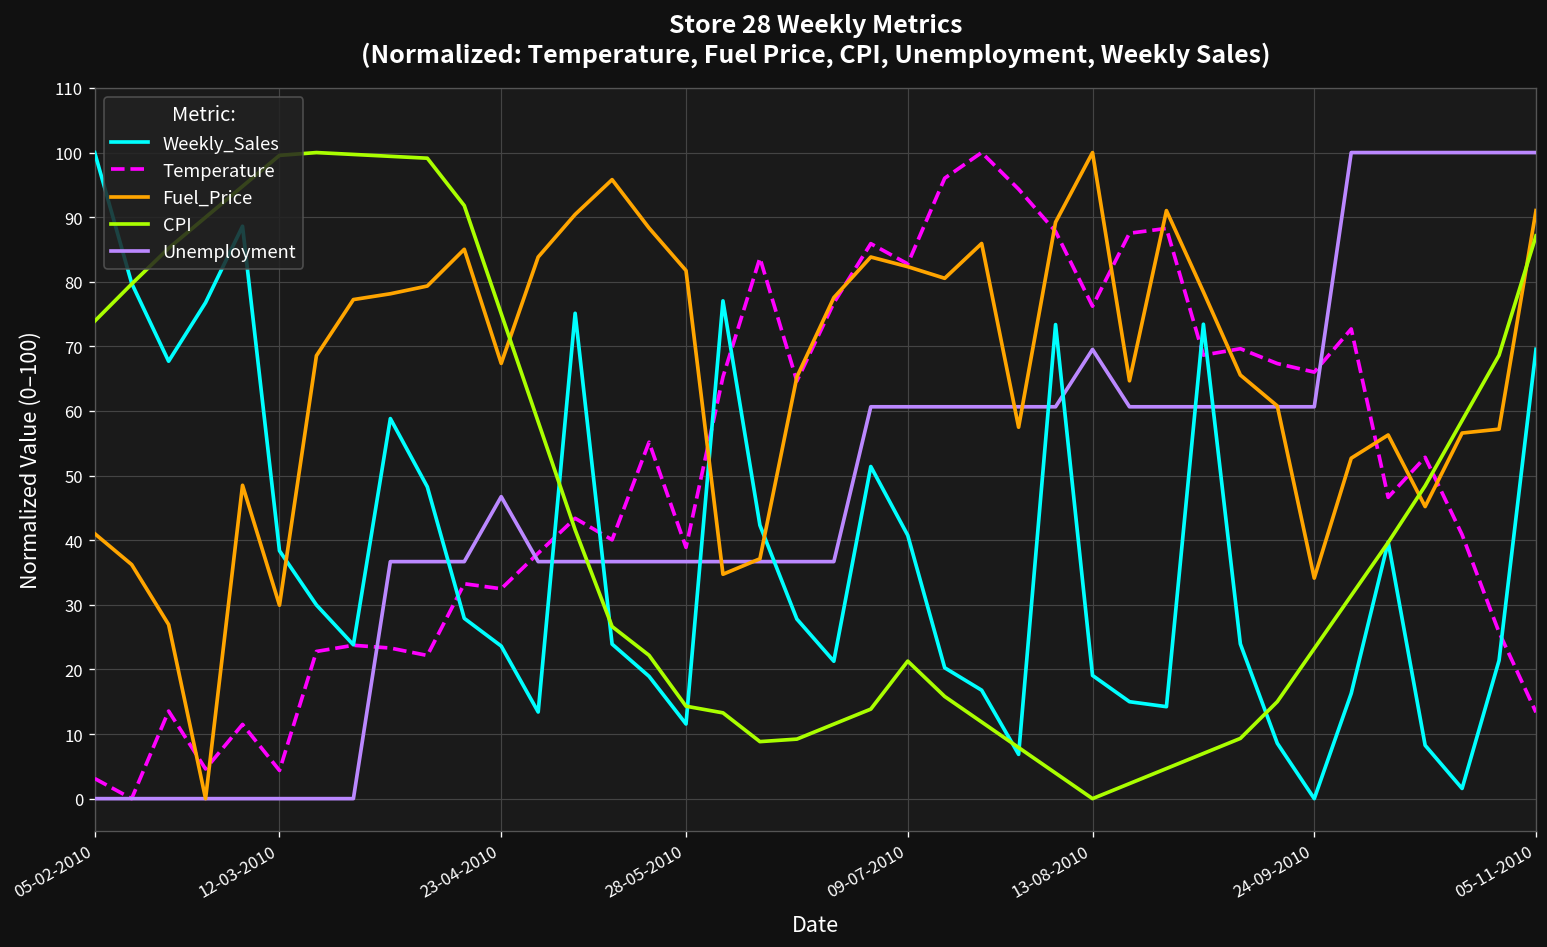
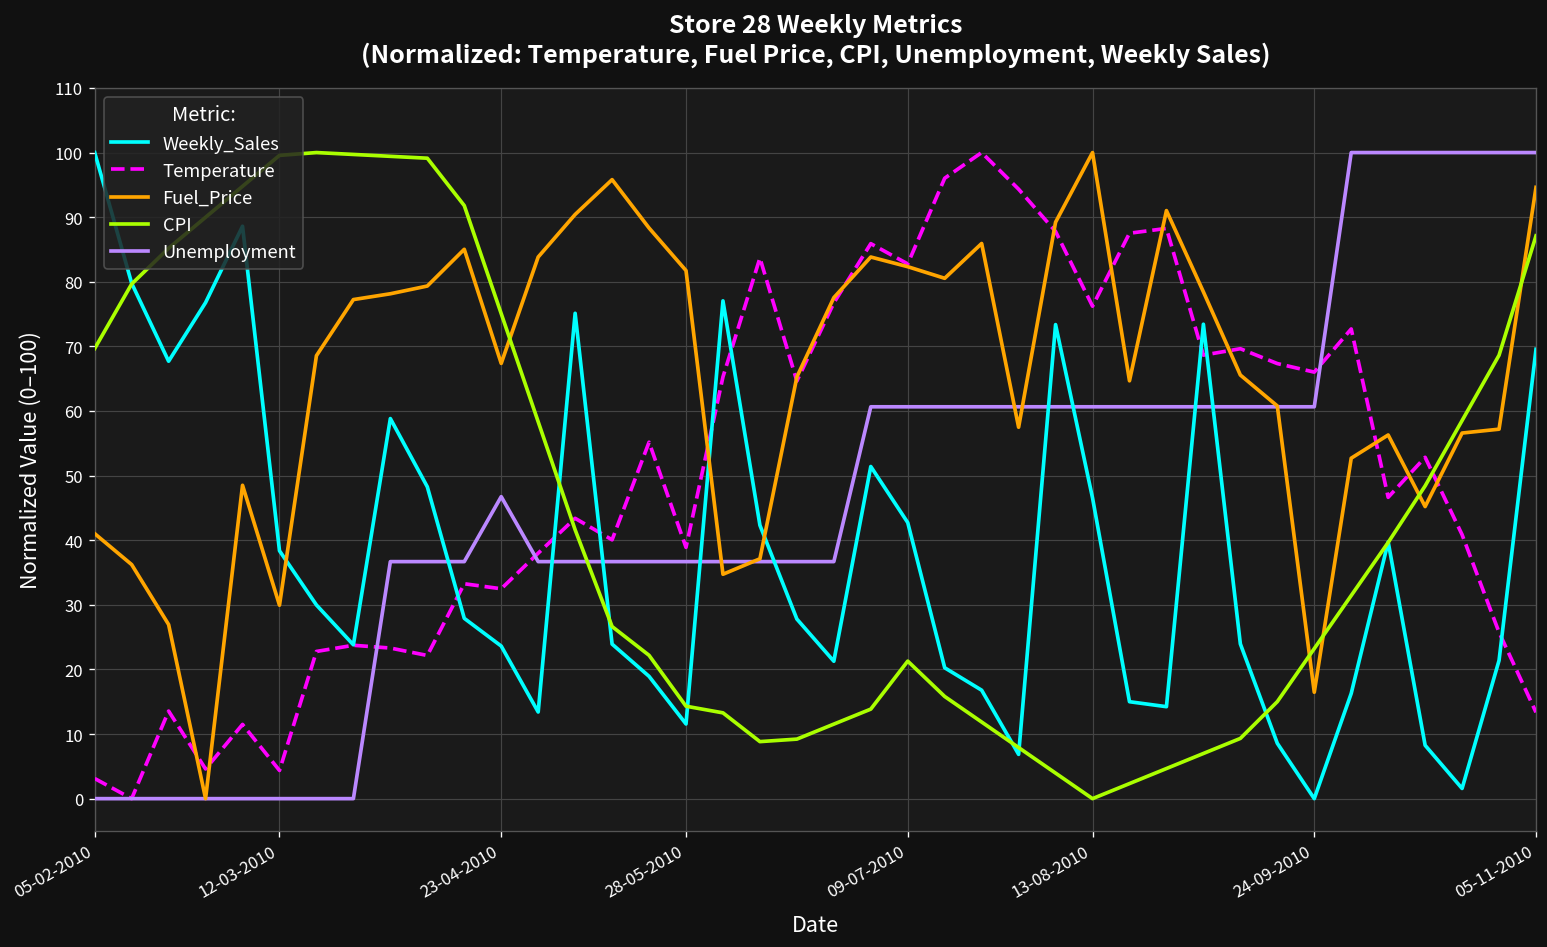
  {
    "Weekly_Sales": {
      "05-02-2010": 100,
      "12-03-2010": 38,
      "23-04-2010": 24,
      "28-05-2010": 12,
-     "09-07-2010": 41,
-     "13-08-2010": 19,
+     "09-07-2010": 43,
+     "13-08-2010": 47,
      "24-09-2010": 0,
      "05-11-2010": 70
    },
    "Temperature": {
      "05-02-2010": 3,
      "12-03-2010": 4,
      "23-04-2010": 32,
      "28-05-2010": 39,
      "13-08-2010": 76,
      "24-09-2010": 66,
      "05-11-2010": 13
    },
    "Fuel_Price": {
      "05-02-2010": 41,
      "12-03-2010": 30,
      "23-04-2010": 67,
      "28-05-2010": 82,
      "13-08-2010": 100,
-     "24-09-2010": 34,
-     "05-11-2010": 91
+     "24-09-2010": 16,
+     "05-11-2010": 95
    },
    "CPI": {
-     "05-02-2010": 74,
+     "05-02-2010": 70,
      "23-04-2010": 75,
      "28-05-2010": 14,
      "09-07-2010": 21,
      "13-08-2010": 0,
      "24-09-2010": 23,
      "05-11-2010": 87
    },
    "Unemployment": {
      "05-02-2010": 0,
      "12-03-2010": 0,
      "23-04-2010": 47,
      "28-05-2010": 37,
      "09-07-2010": 61,
-     "13-08-2010": 70,
+     "13-08-2010": 61,
      "24-09-2010": 61,
      "05-11-2010": 100
    }
  }
